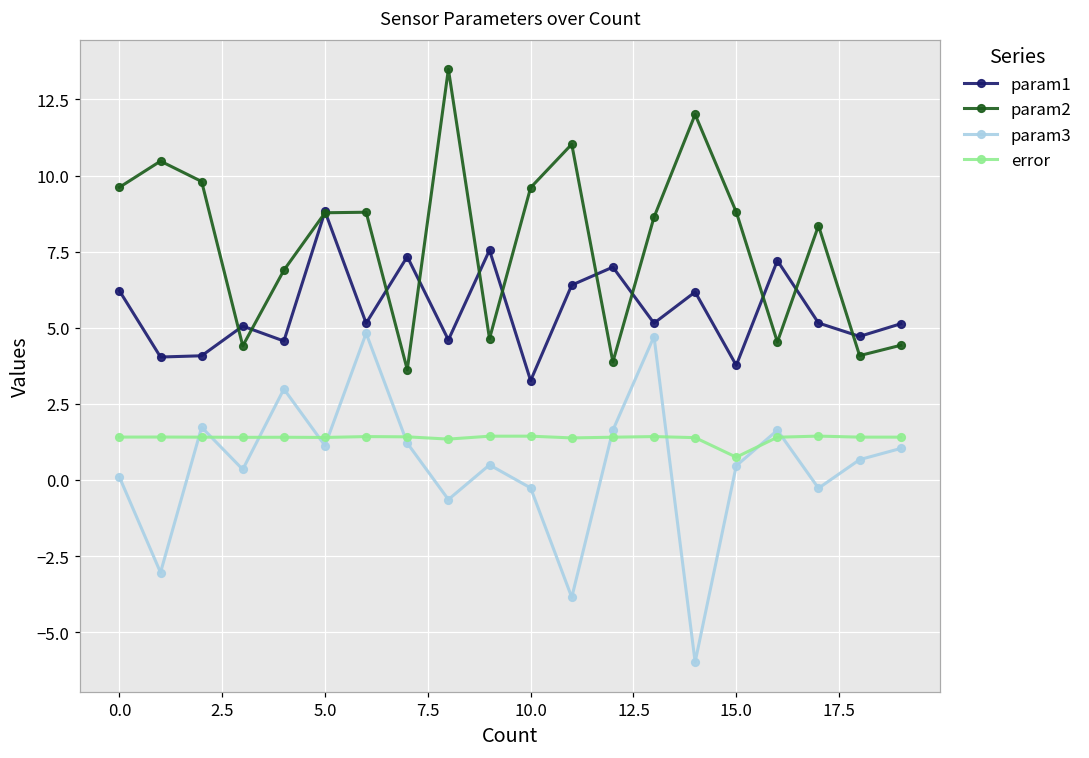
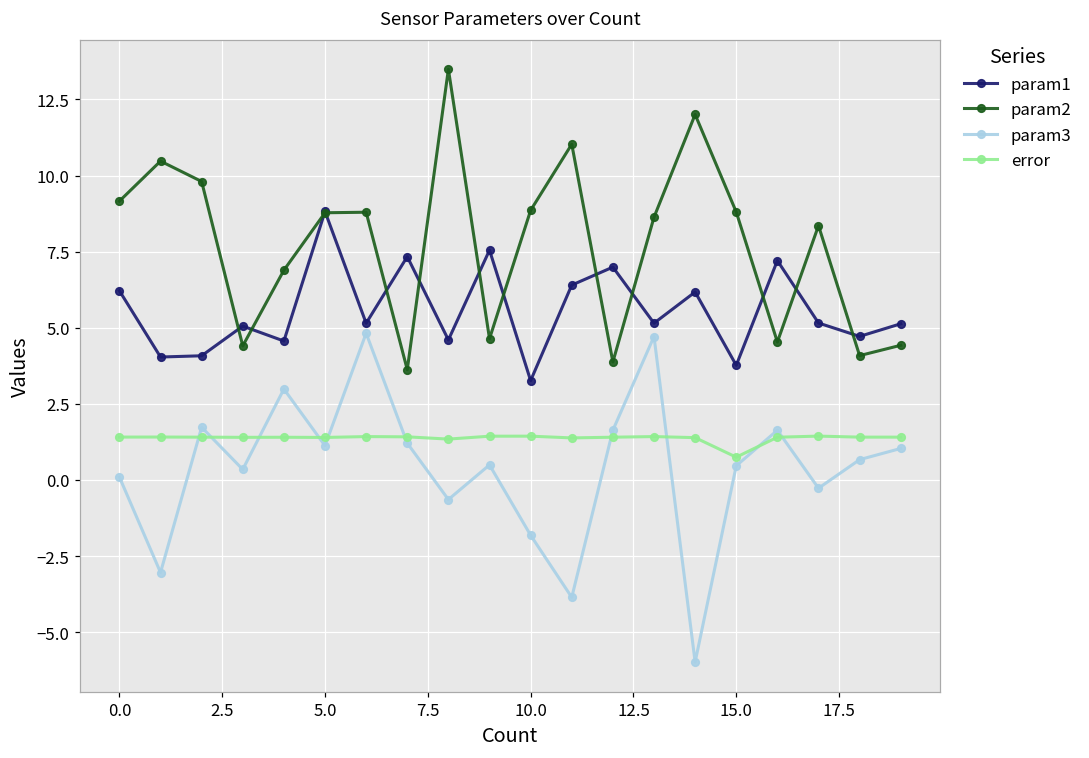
  {
    "param1": {
      "0.0": 6.2,
      "10.0": 3.3,
      "15.0": 3.8
    },
    "param2": {
-     "0.0": 9.6,
-     "10.0": 9.6,
+     "0.0": 9.2,
+     "10.0": 8.9,
      "15.0": 8.8
    },
    "param3": {
      "0.0": 0.1,
      "5.0": 1.1,
-     "10.0": -0.3,
+     "10.0": -1.8,
      "15.0": 0.5
    },
    "error": {
      "0.0": 1.4,
      "5.0": 1.4,
      "10.0": 1.4,
      "15.0": 0.7
    }
  }
